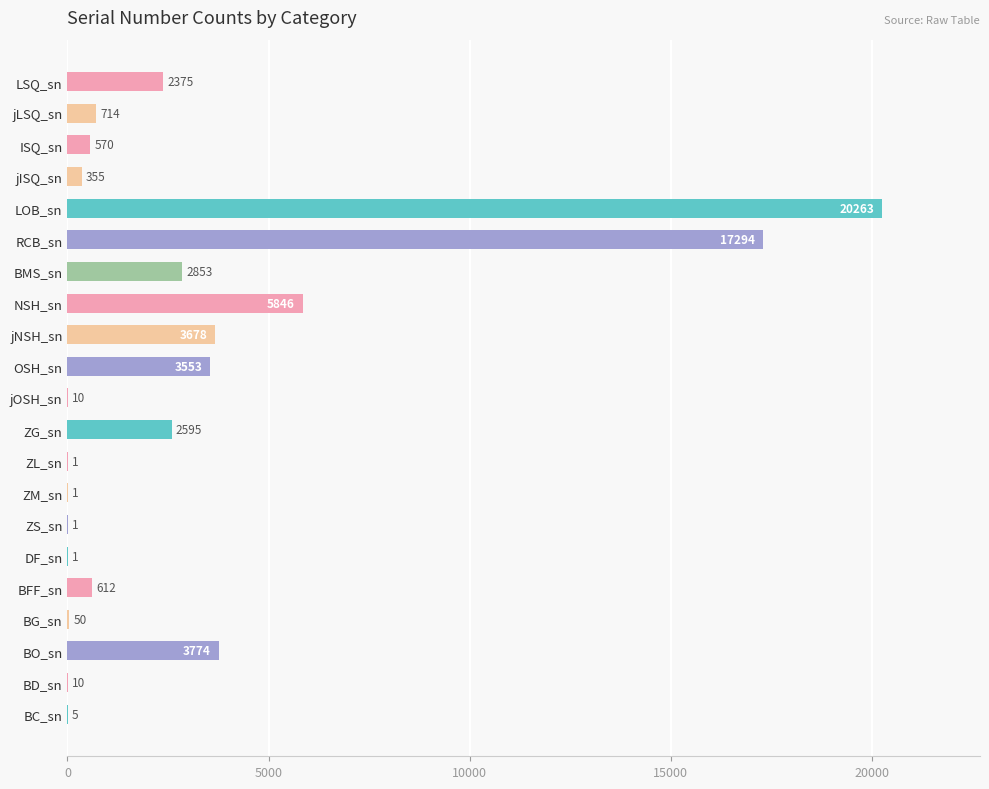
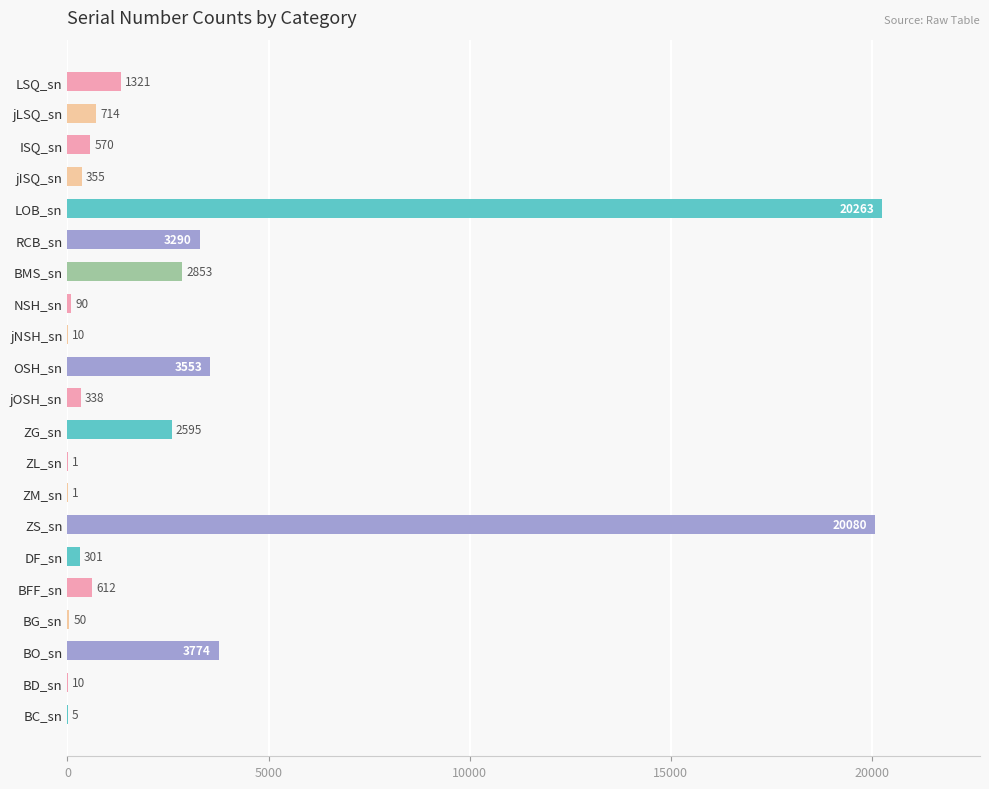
  {
-   "LSQ_sn": 2375,
+   "LSQ_sn": 1321,
    "jLSQ_sn": 714,
    "ISQ_sn": 570,
    "jISQ_sn": 355,
    "LOB_sn": 20263,
-   "RCB_sn": 17294,
+   "RCB_sn": 3290,
    "BMS_sn": 2853,
-   "NSH_sn": 5846,
-   "jNSH_sn": 3678,
+   "NSH_sn": 90,
+   "jNSH_sn": 10,
    "OSH_sn": 3553,
-   "jOSH_sn": 10,
+   "jOSH_sn": 338,
    "ZG_sn": 2595,
    "ZL_sn": 1,
    "ZM_sn": 1,
-   "ZS_sn": 1,
-   "DF_sn": 1,
+   "ZS_sn": 20080,
+   "DF_sn": 301,
    "BFF_sn": 612,
    "BG_sn": 50,
    "BO_sn": 3774,
    "BD_sn": 10,
    "BC_sn": 5
  }
